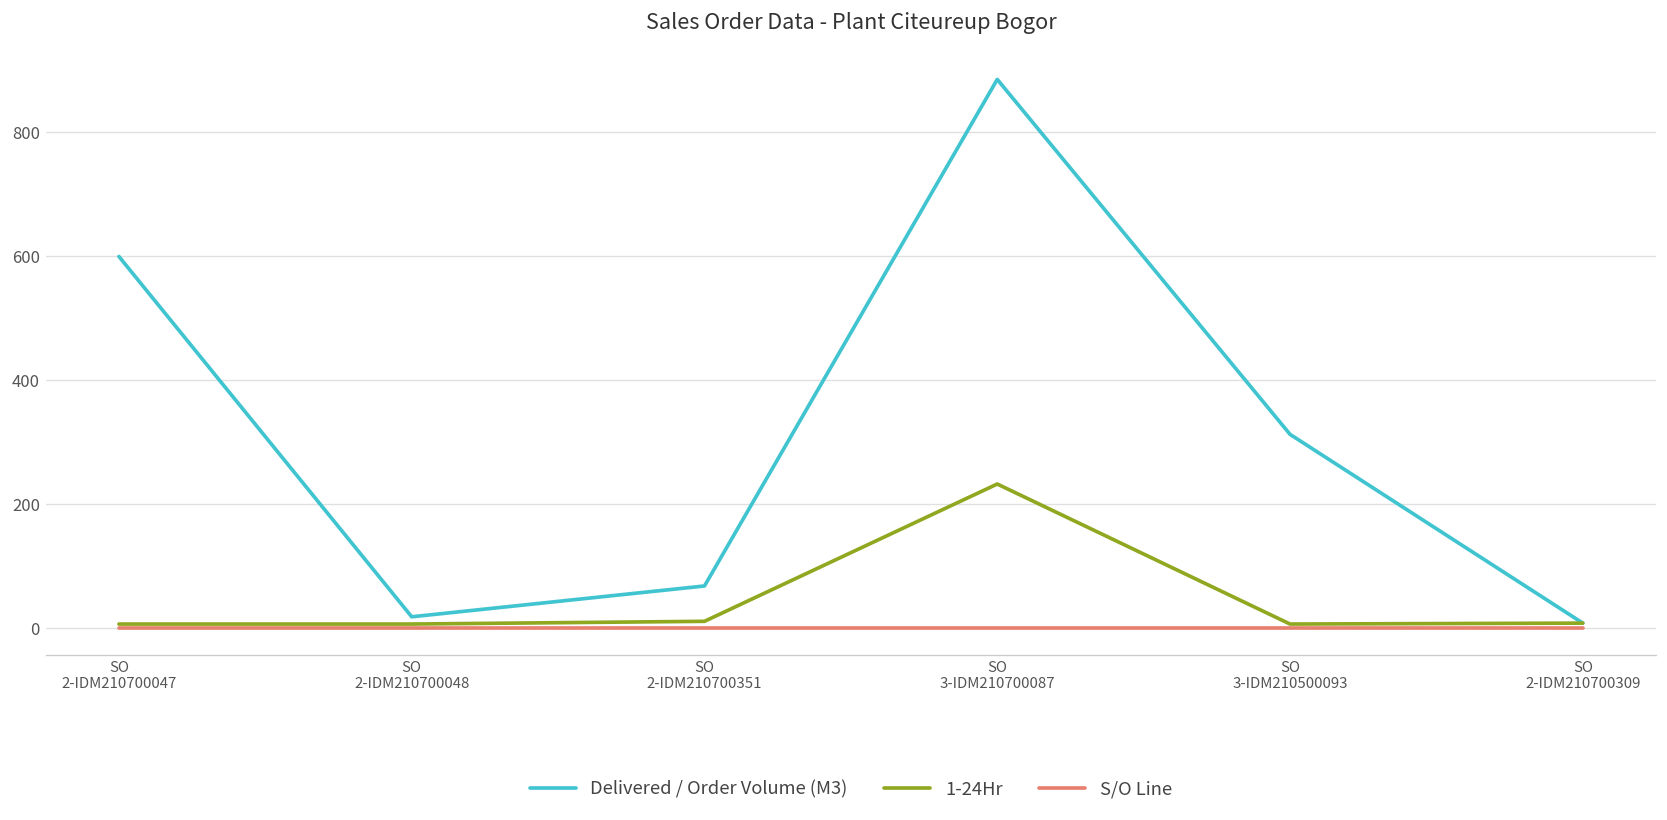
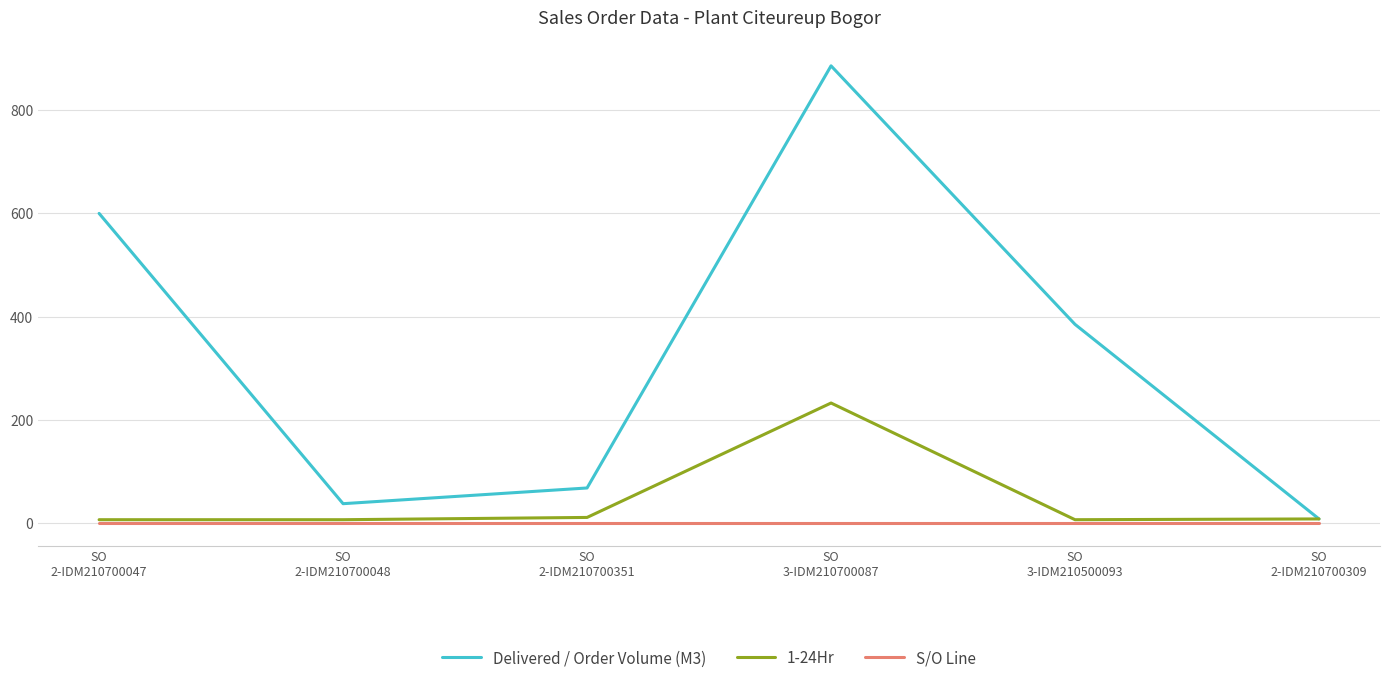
  {
    "Delivered / Order Volume (M3)": {
      "SO 2-IDM210700047": 600,
-     "SO 2-IDM210700048": 20,
+     "SO 2-IDM210700048": 40,
      "SO 2-IDM210700351": 70,
      "SO 3-IDM210700087": 890,
-     "SO 3-IDM210500093": 310
+     "SO 3-IDM210500093": 390
    },
    "1-24Hr": {
      "SO 2-IDM210700047": 10,
      "SO 2-IDM210700048": 10,
      "SO 2-IDM210700351": 10,
      "SO 3-IDM210700087": 230,
      "SO 3-IDM210500093": 10
    },
    "S/O Line": {
      "SO 2-IDM210700047": 0,
      "SO 2-IDM210700048": 0,
      "SO 2-IDM210700351": 0,
      "SO 3-IDM210700087": 0,
      "SO 3-IDM210500093": 0,
      "SO 2-IDM210700309": 0
    }
  }
